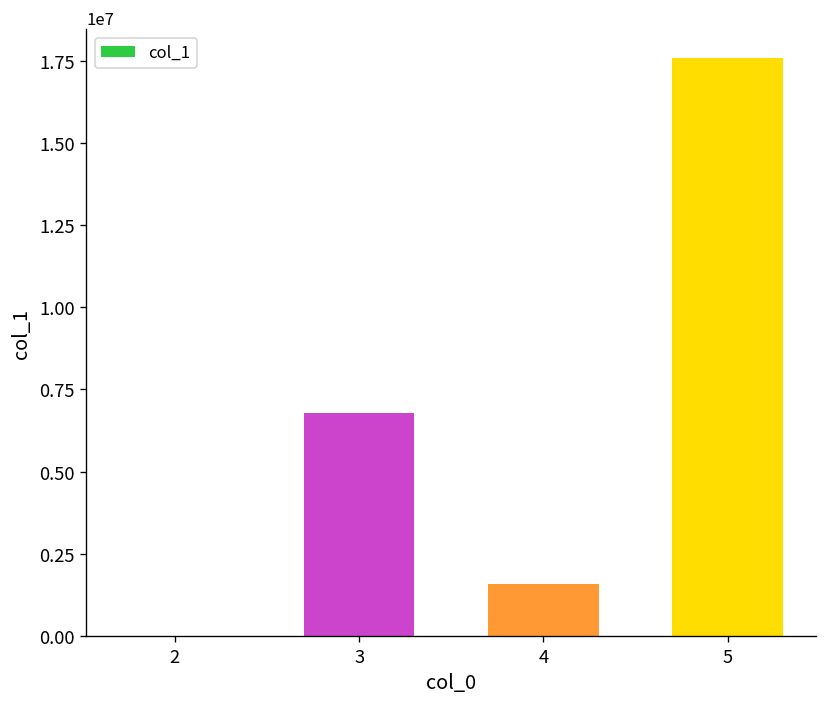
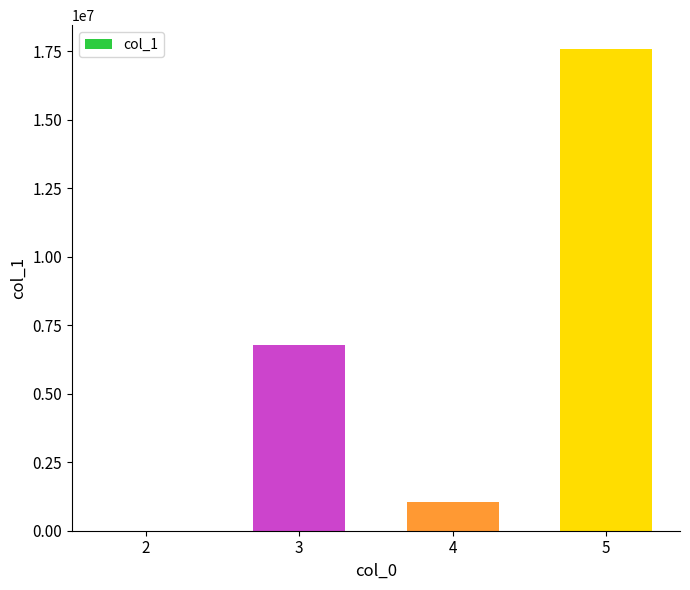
  {
    "3": 6800000,
-   "4": 1600000,
+   "4": 1000000,
    "5": 17600000
  }
